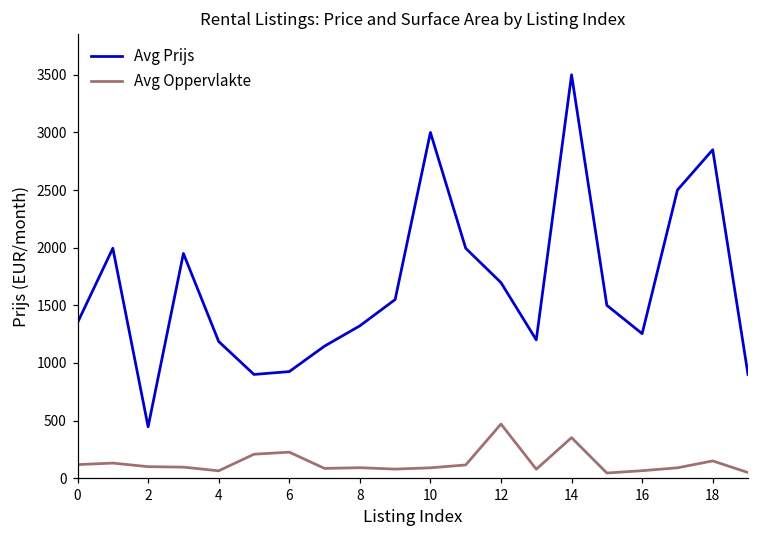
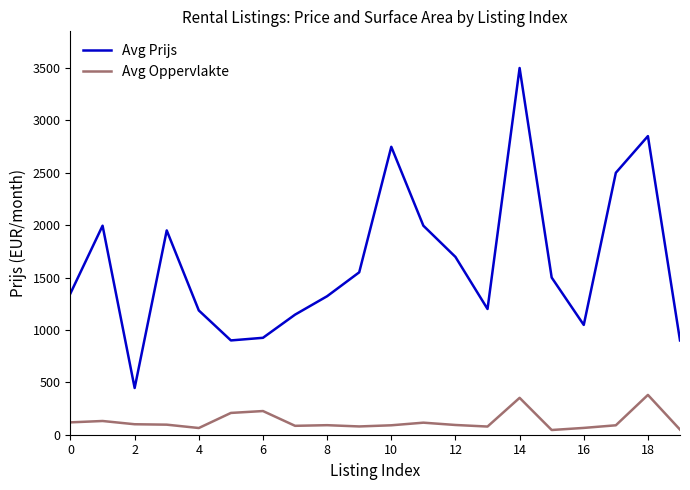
  {
    "Avg Prijs": {
      "0": 1350,
      "2": 450,
      "4": 1190,
      "6": 930,
      "8": 1320,
-     "10": 3000,
+     "10": 2750,
      "12": 1700,
      "14": 3500,
-     "16": 1250,
+     "16": 1050,
      "18": 2850
    },
    "Avg Oppervlakte": {
      "0": 120,
      "2": 100,
      "4": 60,
      "6": 230,
      "8": 90,
      "10": 90,
-     "12": 470,
+     "12": 90,
      "14": 350,
      "16": 70,
-     "18": 150
+     "18": 380
    }
  }
